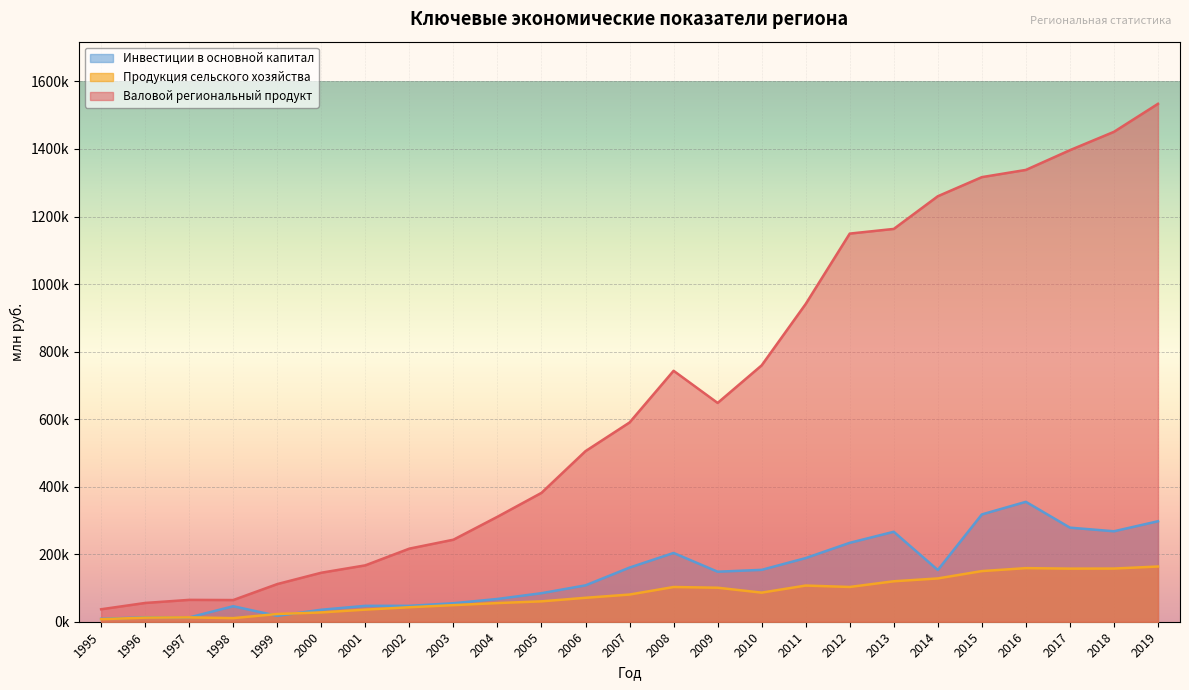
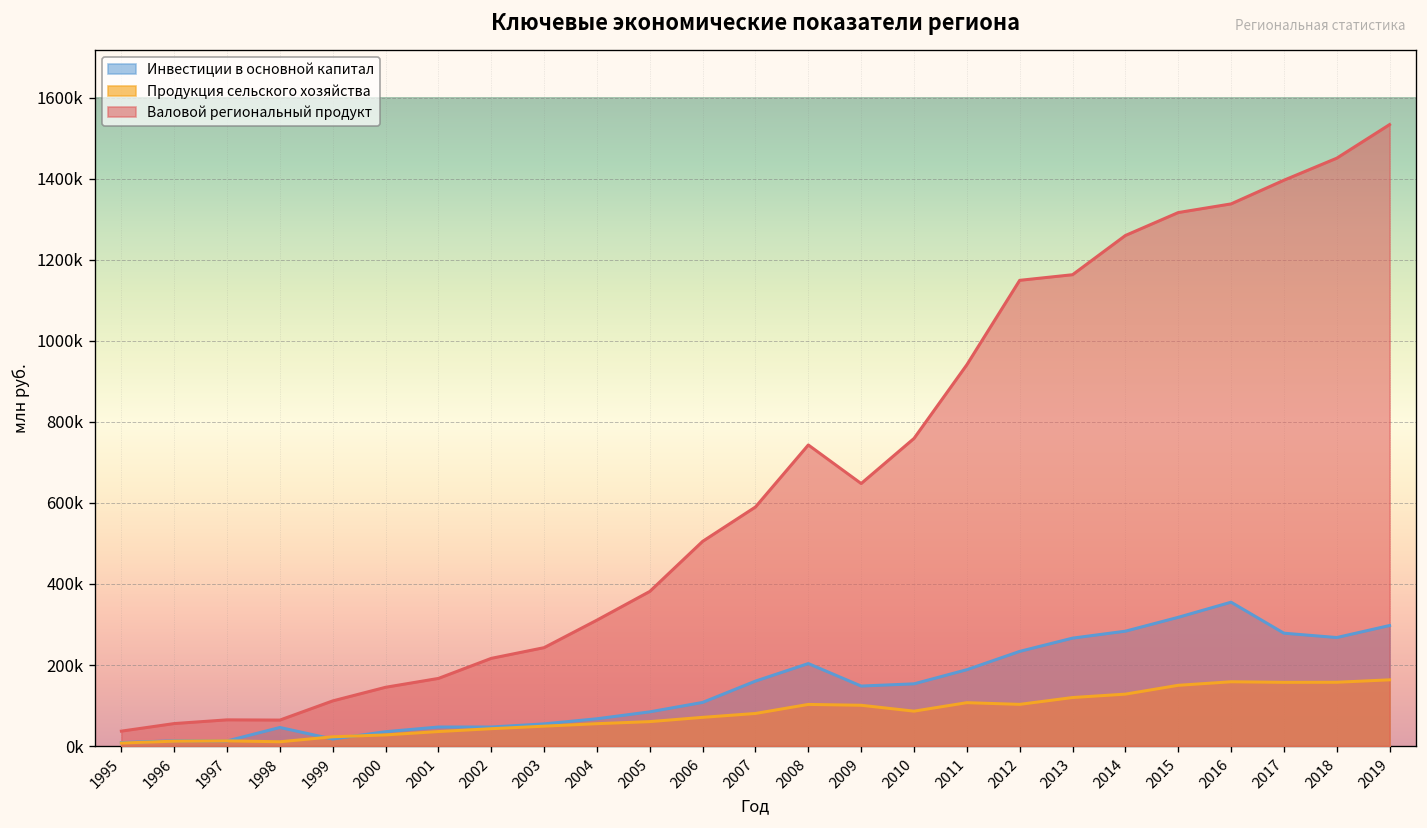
  {
    "Инвестиции в основной капитал": {
      "1998": 50000,
      "2000": 40000,
      "2001": 50000,
      "2004": 70000,
      "2005": 80000,
      "2006": 110000,
      "2007": 160000,
      "2008": 200000,
      "2009": 150000,
      "2010": 150000,
      "2011": 190000,
      "2012": 230000,
      "2013": 270000,
-     "2014": 150000,
+     "2014": 280000,
      "2015": 320000,
      "2016": 360000,
      "2017": 280000,
      "2018": 270000,
      "2019": 300000
    },
    "Продукция сельского хозяйства": {
      "1998": 10000,
      "2000": 30000,
      "2001": 40000,
      "2004": 60000,
      "2005": 60000,
      "2006": 70000,
      "2007": 80000,
      "2008": 100000,
      "2009": 100000,
      "2010": 90000,
      "2011": 110000,
      "2012": 100000,
      "2013": 120000,
      "2014": 130000,
      "2015": 150000,
      "2016": 160000,
      "2017": 160000,
      "2018": 160000,
      "2019": 160000
    },
    "Валовой региональный продукт": {
      "1995": 40000,
      "1996": 60000,
      "1997": 60000,
      "1998": 60000,
      "1999": 110000,
      "2000": 150000,
      "2001": 170000,
      "2002": 220000,
      "2003": 240000,
      "2004": 310000,
      "2005": 380000,
      "2006": 510000,
      "2007": 590000,
      "2008": 740000,
      "2009": 650000,
      "2010": 760000,
      "2011": 940000,
      "2012": 1150000,
      "2013": 1160000,
      "2014": 1260000,
      "2015": 1320000,
      "2016": 1340000,
      "2017": 1400000,
      "2018": 1450000,
      "2019": 1530000
    }
  }
